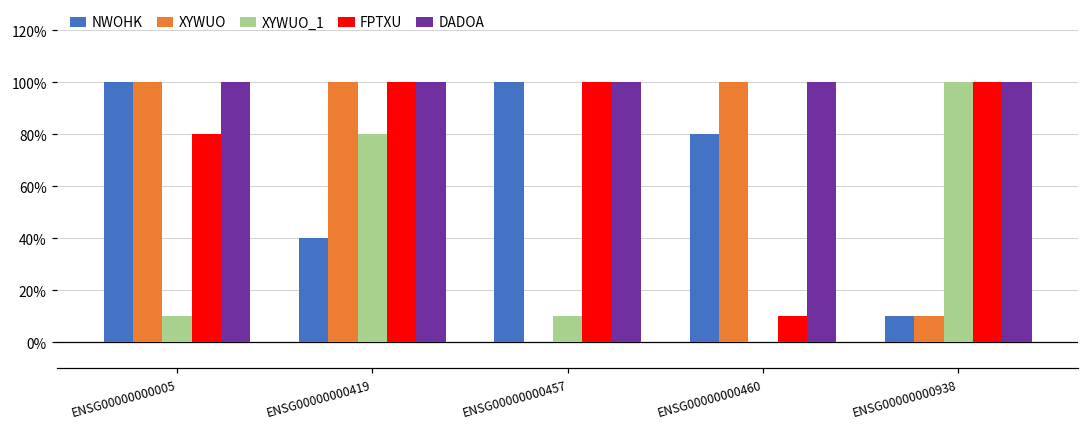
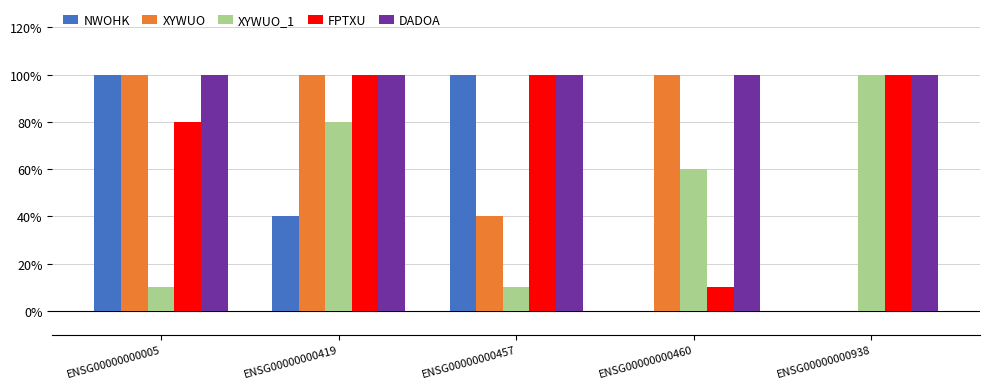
  {
    "NWOHK": {
      "ENSG00000000005": "100%",
      "ENSG00000000419": "40%",
      "ENSG00000000457": "100%",
-     "ENSG00000000460": "80%",
-     "ENSG00000000938": "10%"
+     "ENSG00000000460": "0%",
+     "ENSG00000000938": "0%"
    },
    "XYWUO": {
      "ENSG00000000005": "100%",
      "ENSG00000000419": "100%",
-     "ENSG00000000457": "0%",
+     "ENSG00000000457": "40%",
      "ENSG00000000460": "100%",
-     "ENSG00000000938": "10%"
+     "ENSG00000000938": "0%"
    },
    "XYWUO_1": {
      "ENSG00000000005": "10%",
      "ENSG00000000419": "80%",
      "ENSG00000000457": "10%",
-     "ENSG00000000460": "0%",
+     "ENSG00000000460": "60%",
      "ENSG00000000938": "100%"
    },
    "FPTXU": {
      "ENSG00000000005": "80%",
      "ENSG00000000419": "100%",
      "ENSG00000000457": "100%",
      "ENSG00000000460": "10%",
      "ENSG00000000938": "100%"
    },
    "DADOA": {
      "ENSG00000000005": "100%",
      "ENSG00000000419": "100%",
      "ENSG00000000457": "100%",
      "ENSG00000000460": "100%",
      "ENSG00000000938": "100%"
    }
  }
